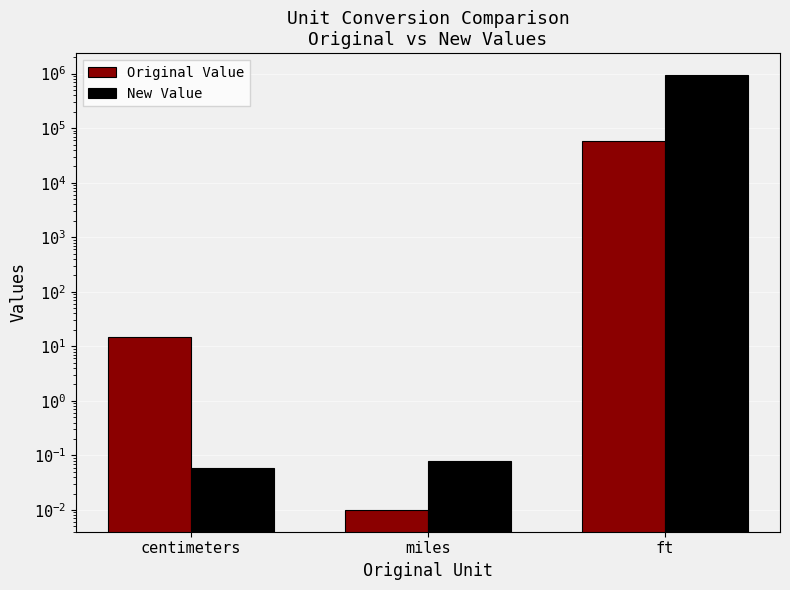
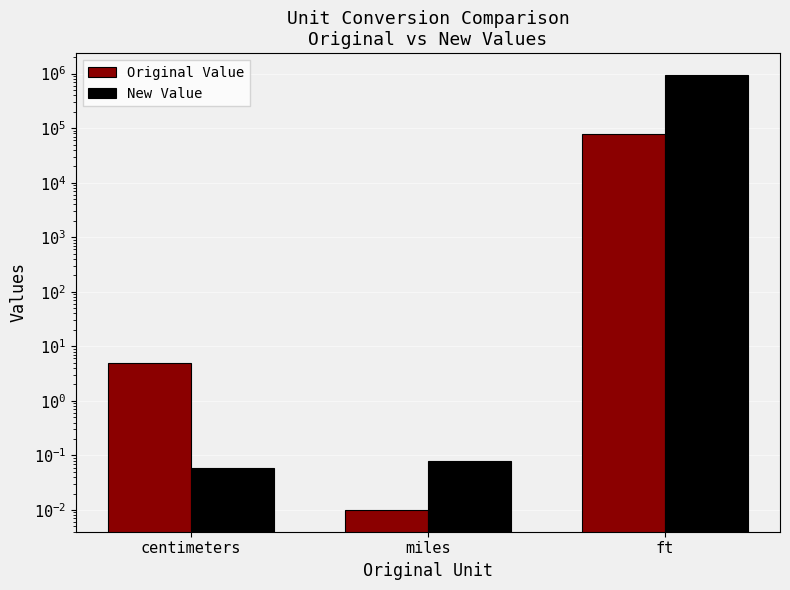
  {
    "Original Value": {
-     "centimeters": 15,
+     "centimeters": 5,
      "miles": 0.010,
-     "ft": 60000
+     "ft": 80000
    },
    "New Value": {
      "centimeters": 0.06,
      "miles": 0.08,
      "ft": 900000
    }
  }
